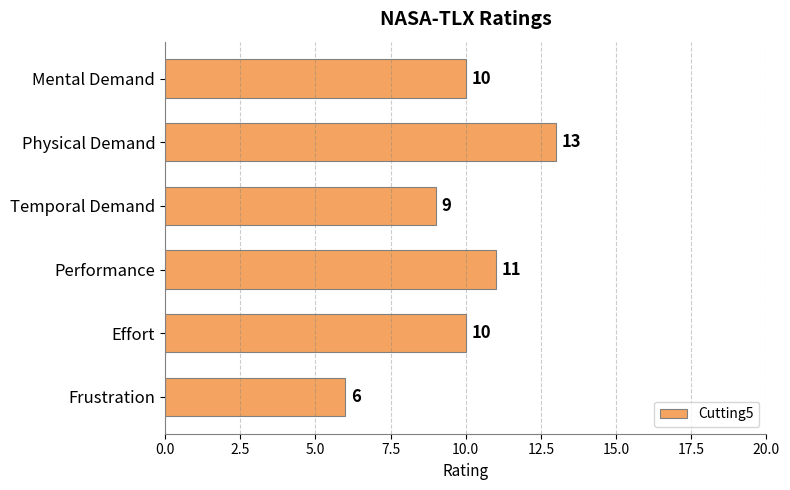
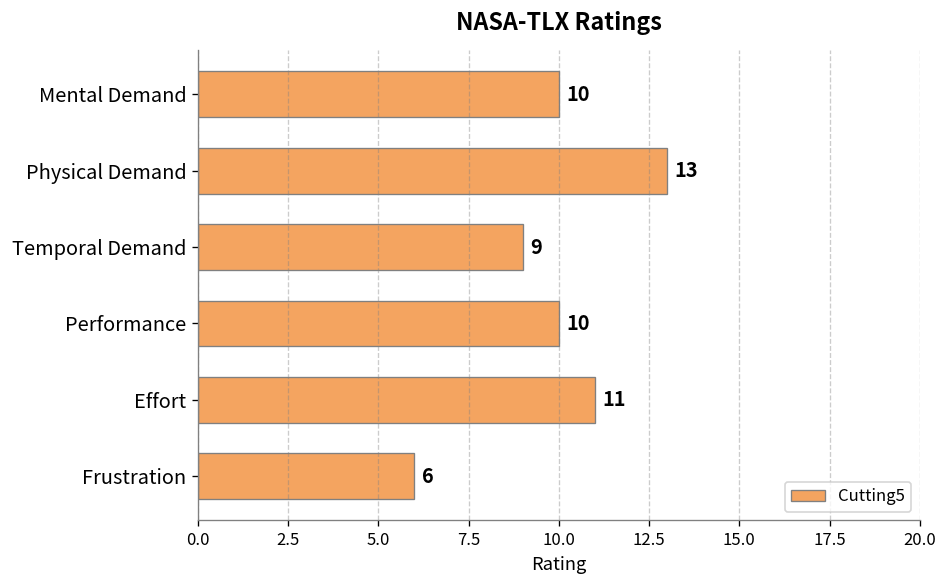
  {
    "Mental Demand": 10,
    "Physical Demand": 13,
    "Temporal Demand": 9,
-   "Performance": 11,
-   "Effort": 10,
+   "Performance": 10,
+   "Effort": 11,
    "Frustration": 6
  }
